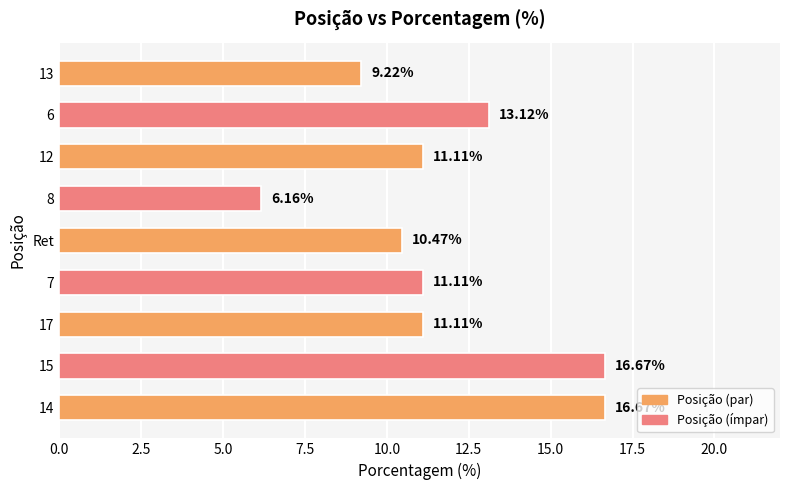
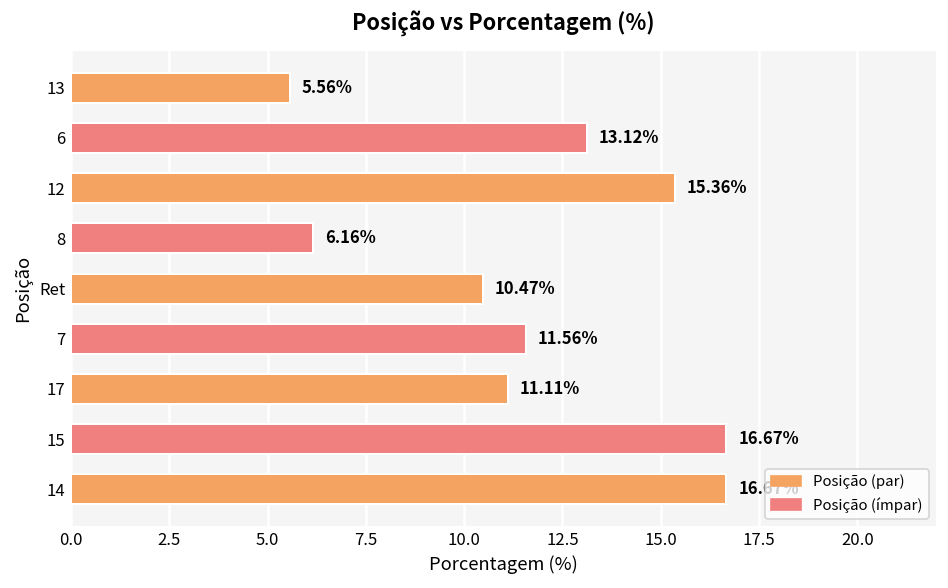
  {
-   "13": "9.22%",
+   "13": "5.56%",
    "6": "13.12%",
-   "12": "11.11%",
+   "12": "15.36%",
    "8": "6.16%",
    "Ret": "10.47%",
-   "7": "11.11%",
+   "7": "11.56%",
    "17": "11.11%",
    "15": "16.67%"
  }
